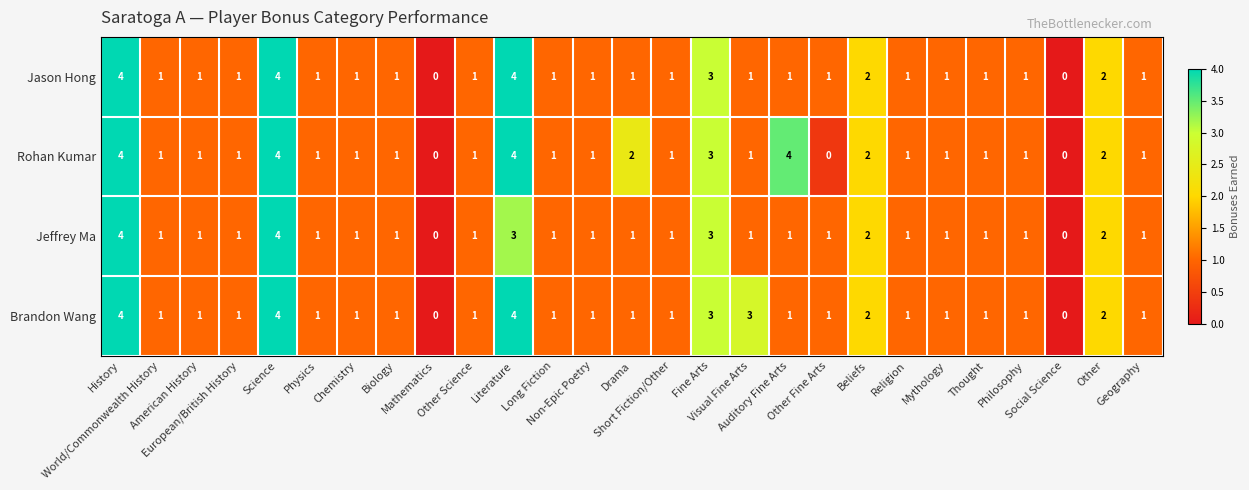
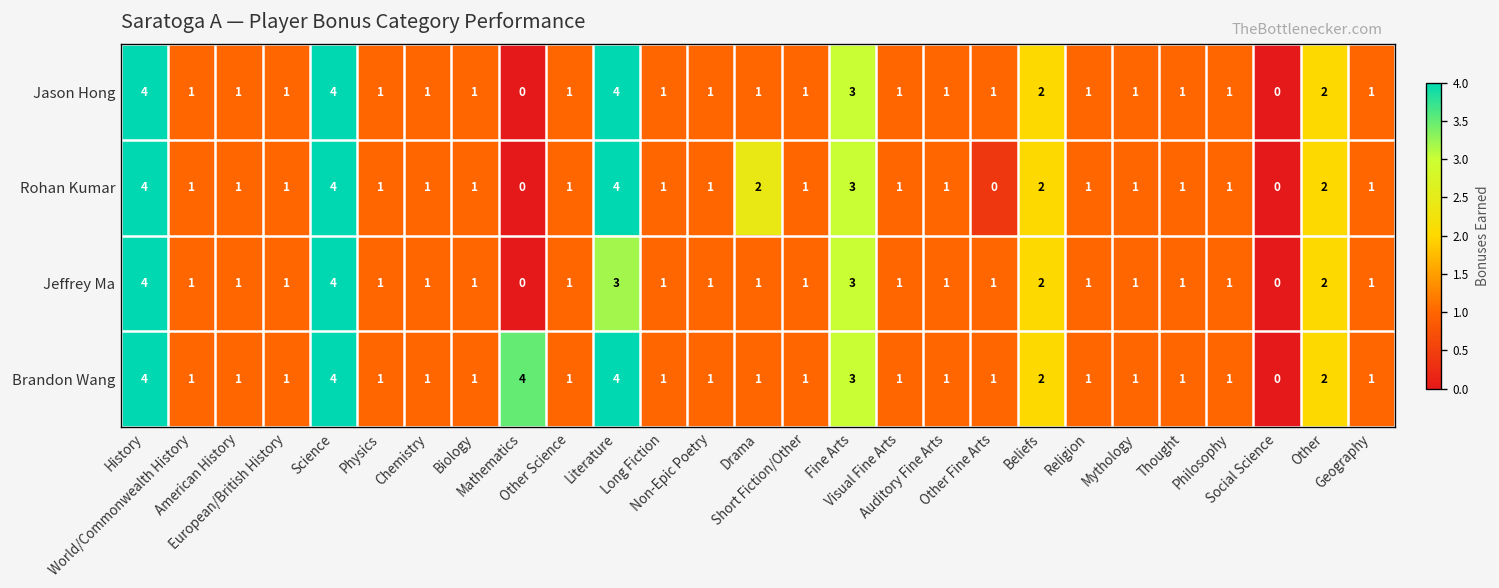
  {
    "Jason Hong": {
      "History": 4,
      "World/Commonwealth History": 1,
      "American History": 1,
      "European/British History": 1,
      "Science": 4,
      "Physics": 1,
      "Chemistry": 1,
      "Biology": 1,
      "Mathematics": 0,
      "Other Science": 1,
      "Literature": 4,
      "Long Fiction": 1,
      "Non-Epic Poetry": 1,
      "Drama": 1,
      "Short Fiction/Other": 1,
      "Fine Arts": 3,
      "Visual Fine Arts": 1,
      "Auditory Fine Arts": 1,
      "Other Fine Arts": 1,
      "Beliefs": 2,
      "Religion": 1,
      "Mythology": 1,
      "Thought": 1,
      "Philosophy": 1,
      "Social Science": 0,
      "Other": 2,
      "Geography": 1
    },
    "Rohan Kumar": {
      "History": 4,
      "World/Commonwealth History": 1,
      "American History": 1,
      "European/British History": 1,
      "Science": 4,
      "Physics": 1,
      "Chemistry": 1,
      "Biology": 1,
      "Mathematics": 0,
      "Other Science": 1,
      "Literature": 4,
      "Long Fiction": 1,
      "Non-Epic Poetry": 1,
      "Drama": 2,
      "Short Fiction/Other": 1,
      "Fine Arts": 3,
      "Visual Fine Arts": 1,
-     "Auditory Fine Arts": 4,
+     "Auditory Fine Arts": 1,
      "Other Fine Arts": 0,
      "Beliefs": 2,
      "Religion": 1,
      "Mythology": 1,
      "Thought": 1,
      "Philosophy": 1,
      "Social Science": 0,
      "Other": 2,
      "Geography": 1
    },
    "Jeffrey Ma": {
      "History": 4,
      "World/Commonwealth History": 1,
      "American History": 1,
      "European/British History": 1,
      "Science": 4,
      "Physics": 1,
      "Chemistry": 1,
      "Biology": 1,
      "Mathematics": 0,
      "Other Science": 1,
      "Literature": 3,
      "Long Fiction": 1,
      "Non-Epic Poetry": 1,
      "Drama": 1,
      "Short Fiction/Other": 1,
      "Fine Arts": 3,
      "Visual Fine Arts": 1,
      "Auditory Fine Arts": 1,
      "Other Fine Arts": 1,
      "Beliefs": 2,
      "Religion": 1,
      "Mythology": 1,
      "Thought": 1,
      "Philosophy": 1,
      "Social Science": 0,
      "Other": 2,
      "Geography": 1
    },
    "Brandon Wang": {
      "History": 4,
      "World/Commonwealth History": 1,
      "American History": 1,
      "European/British History": 1,
      "Science": 4,
      "Physics": 1,
      "Chemistry": 1,
      "Biology": 1,
-     "Mathematics": 0,
+     "Mathematics": 4,
      "Other Science": 1,
      "Literature": 4,
      "Long Fiction": 1,
      "Non-Epic Poetry": 1,
      "Drama": 1,
      "Short Fiction/Other": 1,
      "Fine Arts": 3,
-     "Visual Fine Arts": 3,
+     "Visual Fine Arts": 1,
      "Auditory Fine Arts": 1,
      "Other Fine Arts": 1,
      "Beliefs": 2,
      "Religion": 1,
      "Mythology": 1,
      "Thought": 1,
      "Philosophy": 1,
      "Social Science": 0,
      "Other": 2,
      "Geography": 1
    }
  }
